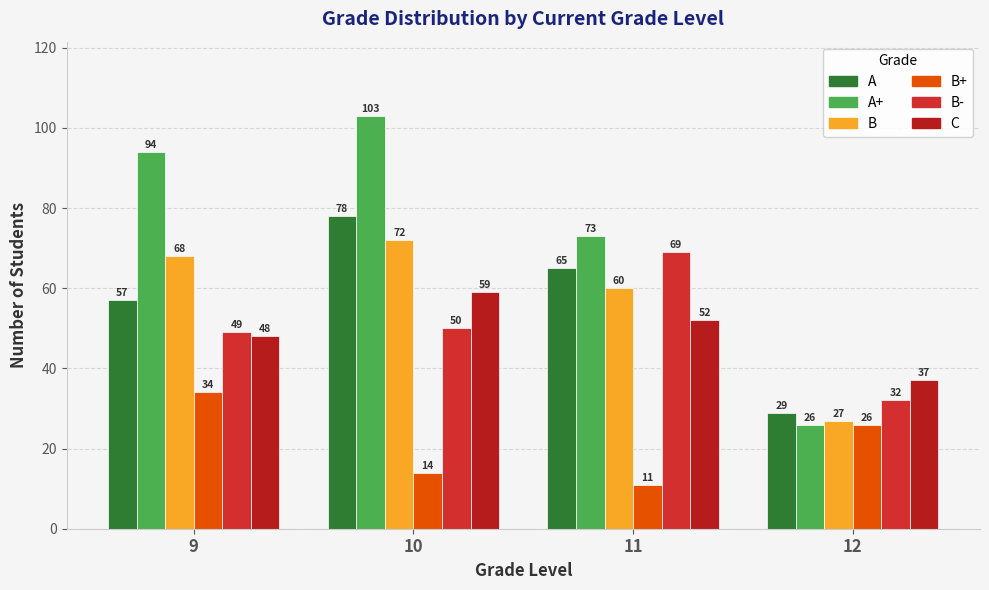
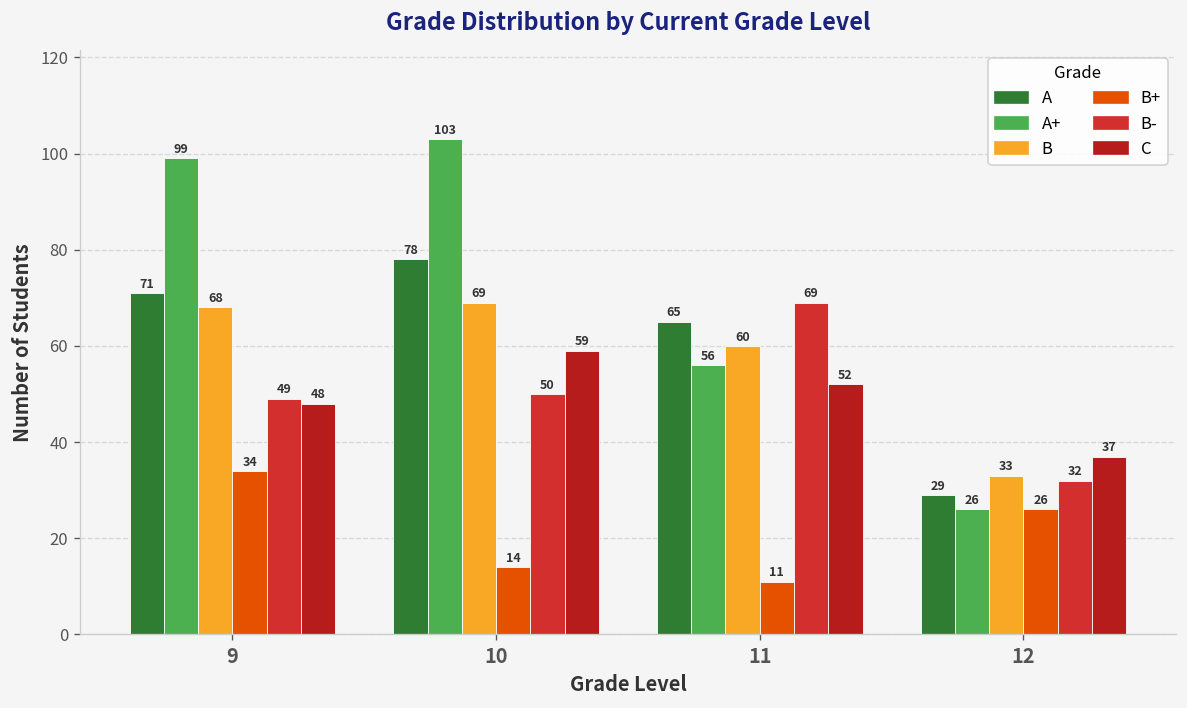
  {
    "A": {
-     "9": 57,
+     "9": 71,
      "10": 78,
      "11": 65,
      "12": 29
    },
    "A+": {
-     "9": 94,
+     "9": 99,
      "10": 103,
-     "11": 73,
+     "11": 56,
      "12": 26
    },
    "B": {
      "9": 68,
-     "10": 72,
+     "10": 69,
      "11": 60,
-     "12": 27
+     "12": 33
    },
    "B+": {
      "9": 34,
      "10": 14,
      "11": 11,
      "12": 26
    }
  }
